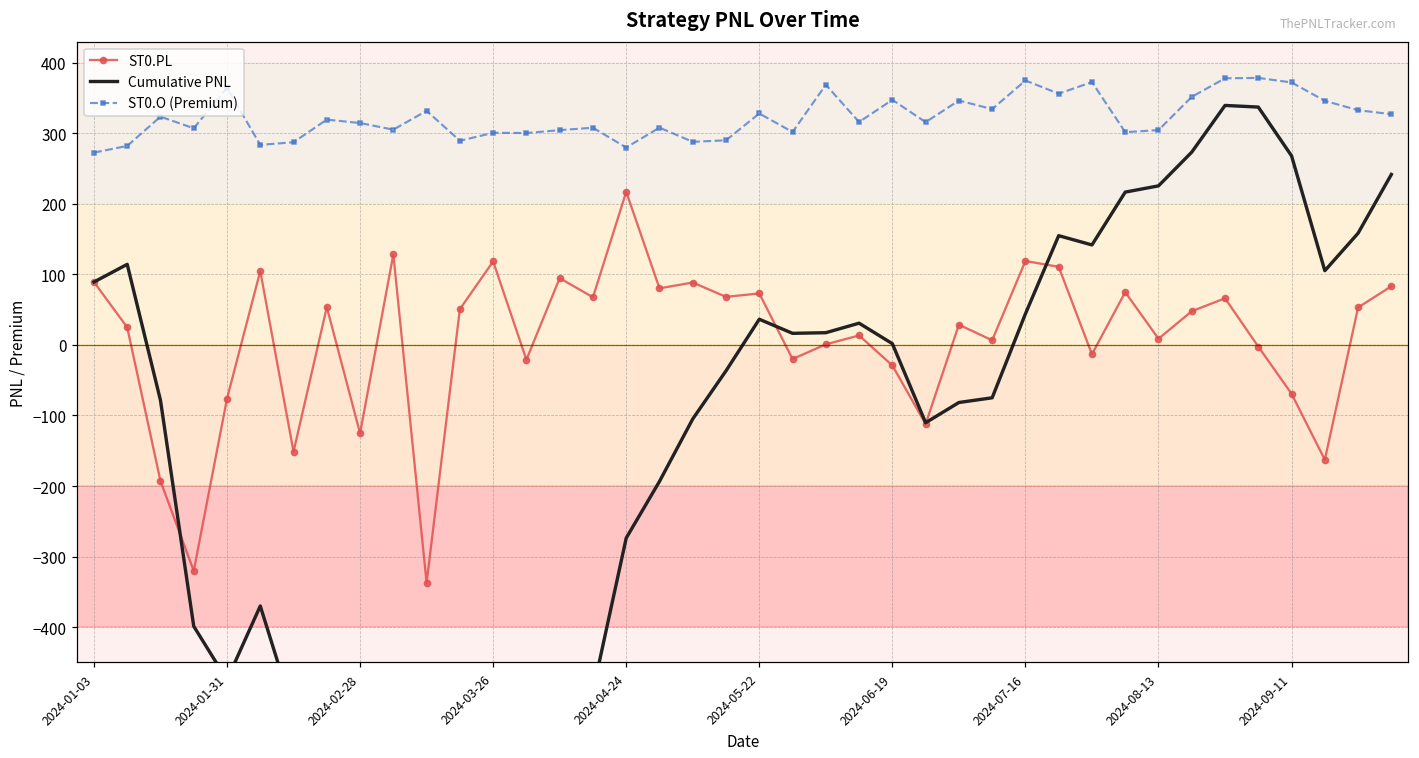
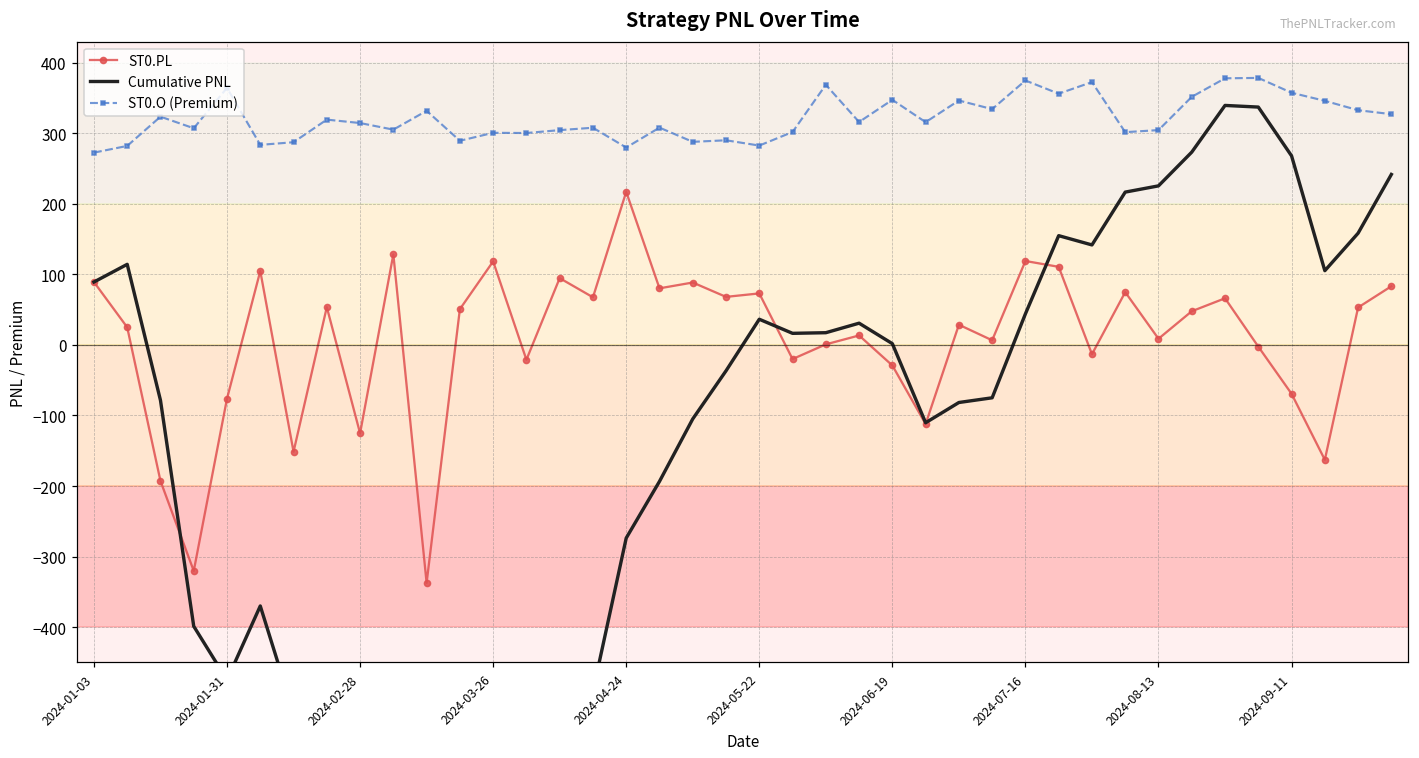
  {
    "ST0.PL": {
      "2024-01-31": -80,
      "2024-02-28": -130,
      "2024-03-26": 120,
      "2024-04-24": 220,
      "2024-05-22": 70,
      "2024-06-19": -30,
      "2024-07-16": 120,
      "2024-08-13": 10,
      "2024-09-11": -70
    },
    "Cumulative PNL": {
      "2024-04-24": -270,
      "2024-05-22": 40,
      "2024-06-19": 0,
      "2024-07-16": 40,
      "2024-08-13": 230,
      "2024-09-11": 270
    },
    "ST0.O (Premium)": {
      "2024-01-03": 270,
      "2024-02-28": 310,
      "2024-03-26": 300,
      "2024-04-24": 280,
-     "2024-05-22": 330,
+     "2024-05-22": 280,
      "2024-06-19": 350,
      "2024-07-16": 380,
      "2024-08-13": 300,
-     "2024-09-11": 370
+     "2024-09-11": 360
    }
  }
